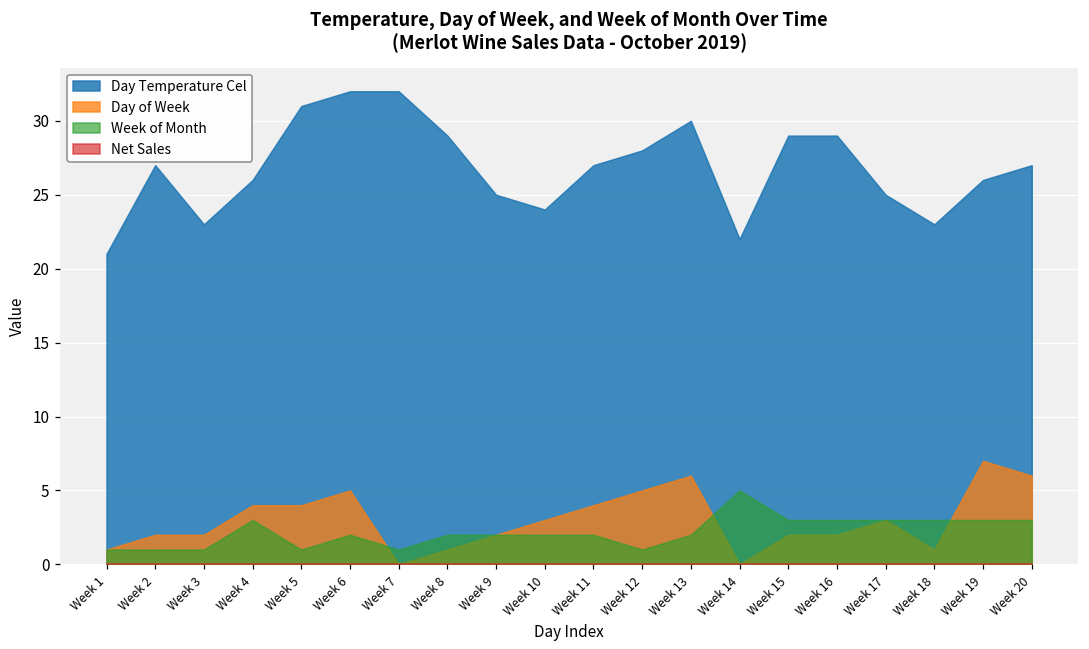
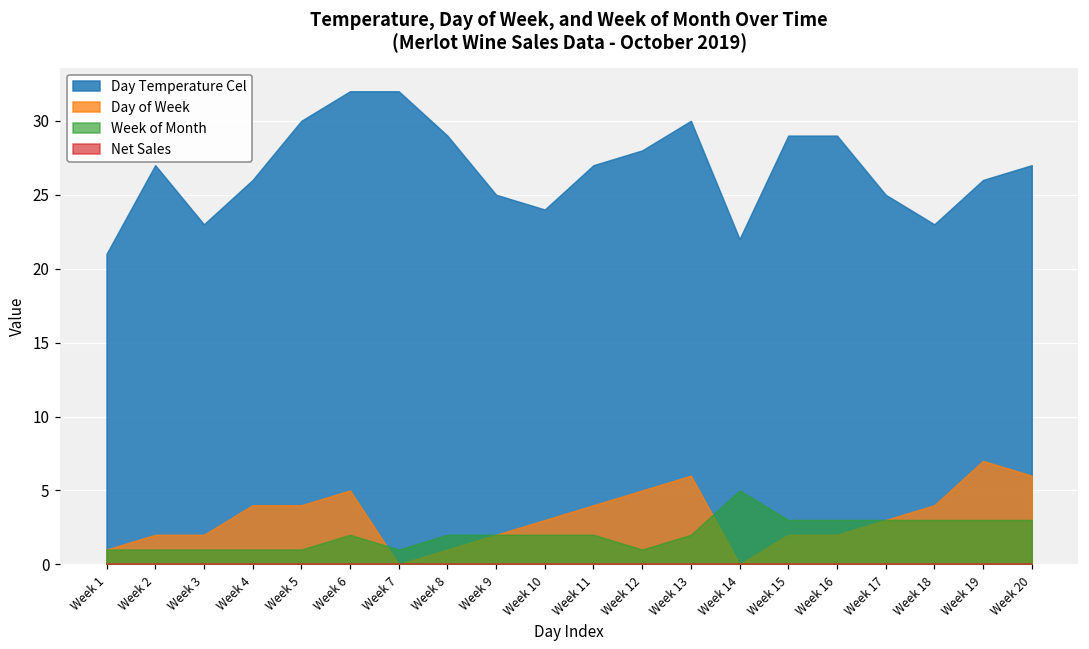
  {
    "Day Temperature Cel": {
      "Week 1": 21,
      "Week 2": 27,
      "Week 3": 23,
      "Week 4": 26,
-     "Week 5": 31,
+     "Week 5": 30,
      "Week 6": 32,
      "Week 7": 32,
      "Week 8": 29,
      "Week 9": 25,
      "Week 10": 24,
      "Week 11": 27,
      "Week 12": 28,
      "Week 13": 30,
      "Week 14": 22,
      "Week 15": 29,
      "Week 16": 29,
      "Week 17": 25,
      "Week 18": 23,
      "Week 19": 26,
      "Week 20": 27
    },
    "Day of Week": {
      "Week 2": 2,
      "Week 3": 2,
      "Week 4": 4,
      "Week 5": 4,
      "Week 6": 5,
      "Week 8": 1,
      "Week 10": 3,
      "Week 11": 4,
      "Week 12": 5,
      "Week 13": 6,
      "Week 15": 2,
      "Week 16": 2,
-     "Week 18": 1,
+     "Week 18": 4,
      "Week 19": 7,
      "Week 20": 6
    },
    "Week of Month": {
      "Week 2": 1,
      "Week 3": 1,
-     "Week 4": 3,
+     "Week 4": 1,
      "Week 5": 1,
      "Week 6": 2,
      "Week 7": 1,
      "Week 8": 2,
      "Week 10": 2,
      "Week 11": 2,
      "Week 12": 1,
      "Week 13": 2,
      "Week 14": 5,
      "Week 15": 3,
      "Week 16": 3,
      "Week 18": 3,
      "Week 19": 3,
      "Week 20": 3
    },
    "Net Sales": {
      "Week 1": 0,
      "Week 2": 0,
      "Week 3": 0,
      "Week 4": 0,
      "Week 5": 0,
      "Week 6": 0,
      "Week 8": 0,
      "Week 9": 0,
      "Week 10": 0,
      "Week 11": 0,
      "Week 12": 0,
      "Week 13": 0,
      "Week 15": 0,
      "Week 16": 0,
      "Week 17": 0,
      "Week 18": 0,
      "Week 19": 0,
      "Week 20": 0
    }
  }
